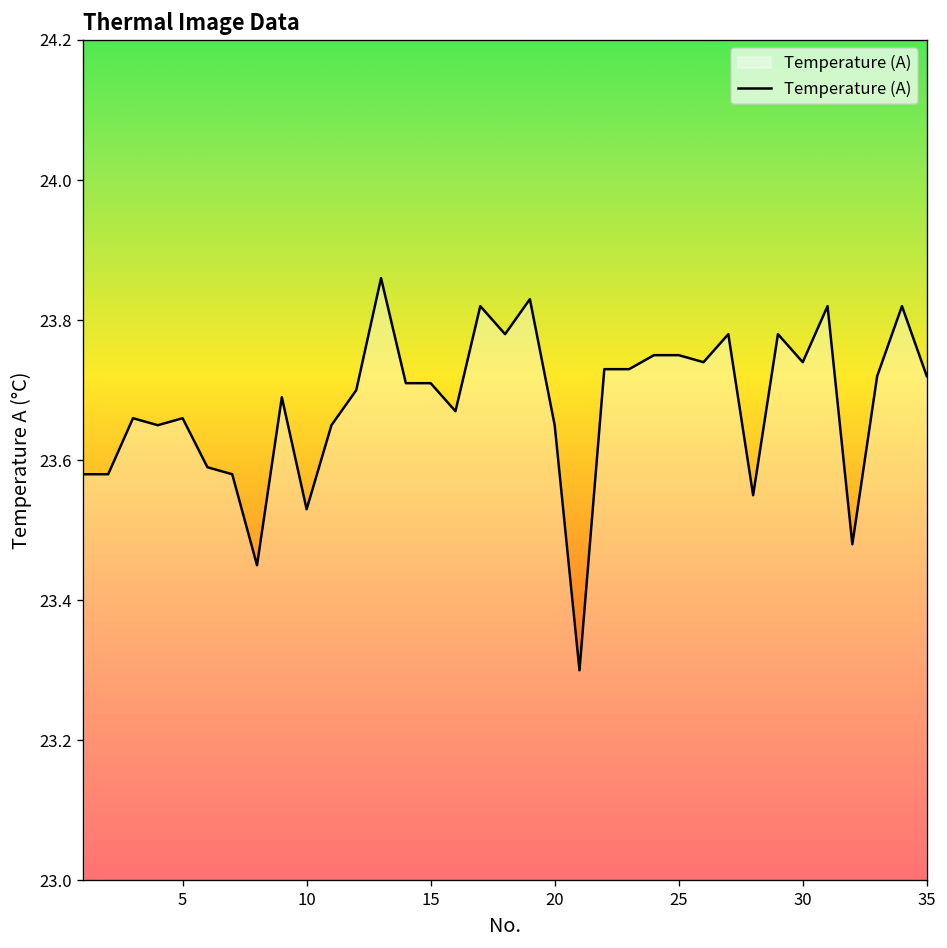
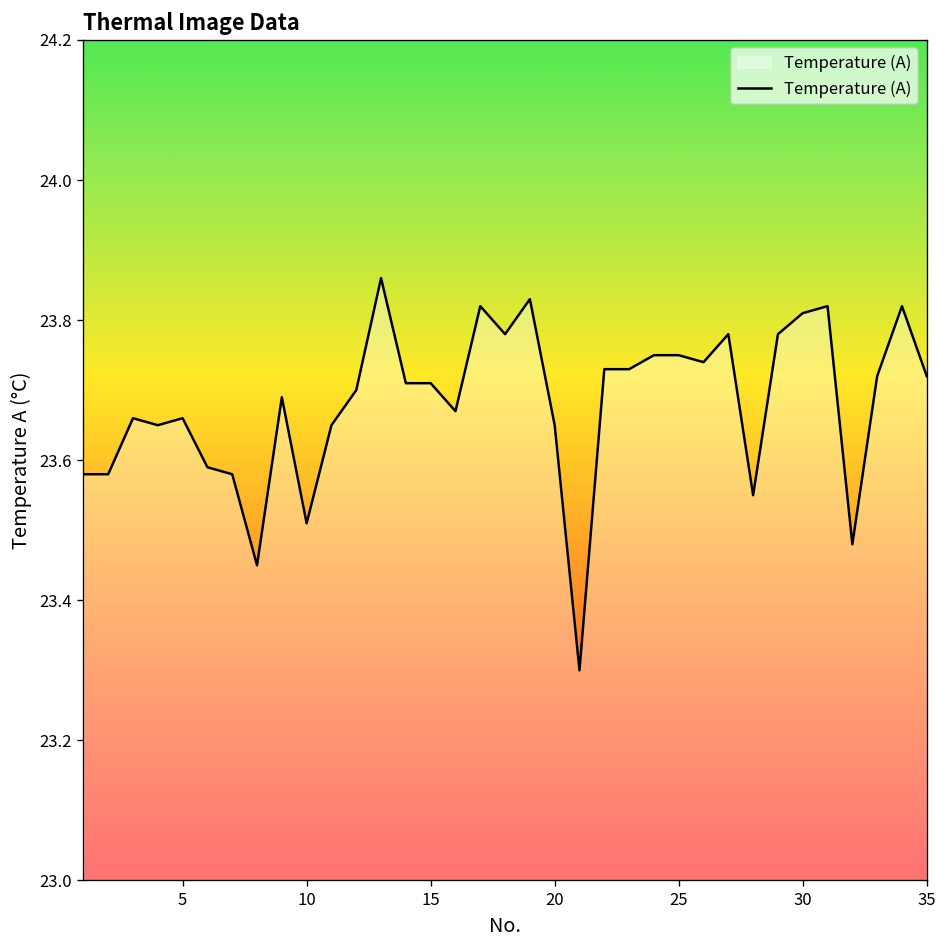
  {
    "5": 23.66,
-   "10": 23.53,
+   "10": 23.51,
    "15": 23.71,
    "20": 23.65,
    "25": 23.75,
-   "30": 23.74,
+   "30": 23.81,
    "35": 23.72
  }
